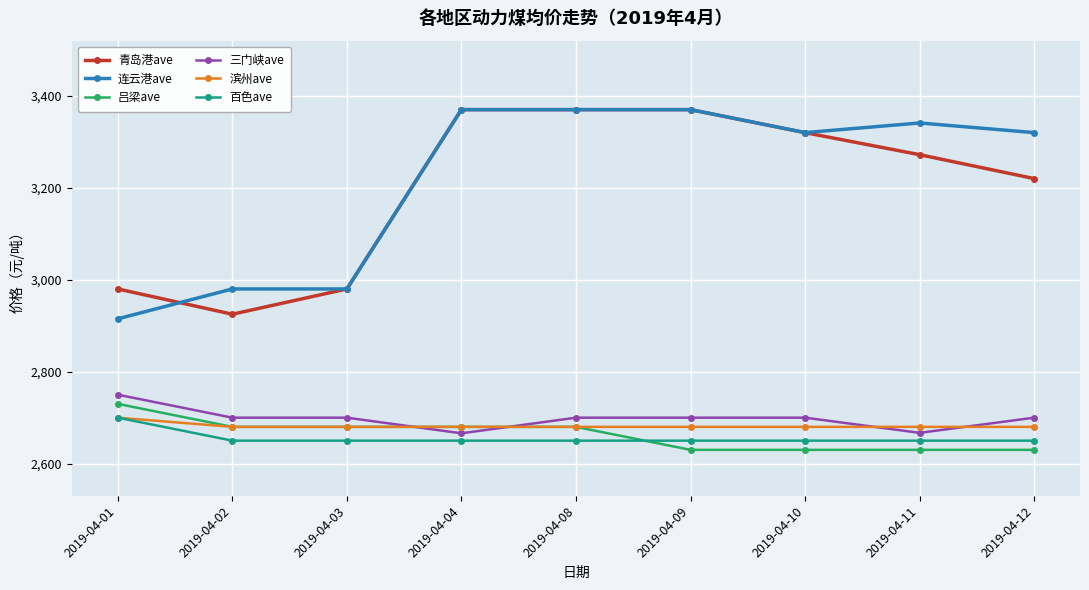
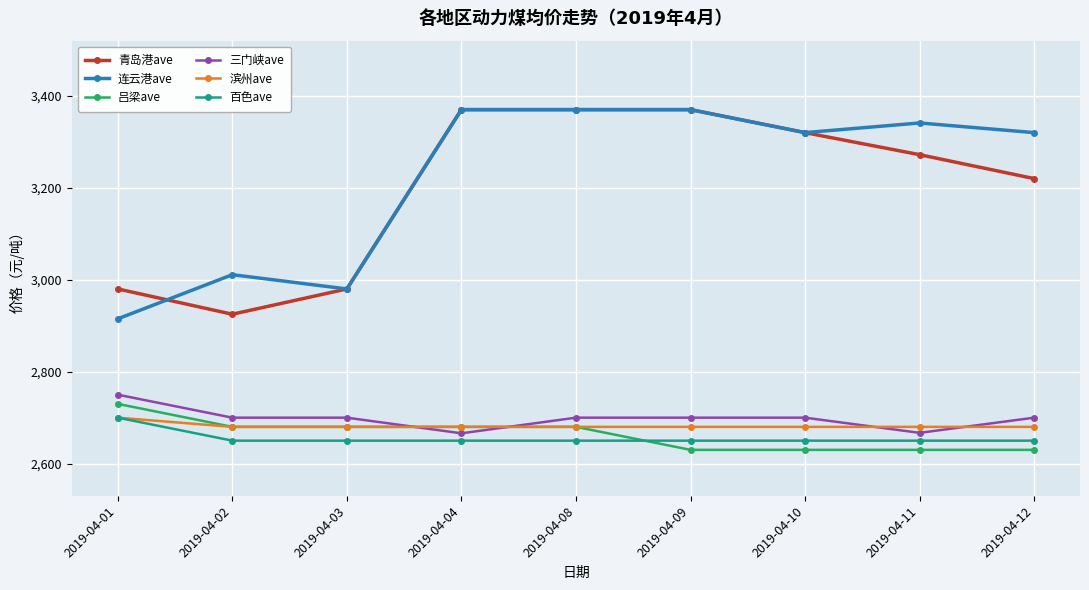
  {
    "青岛港ave": {
      "2019-04-01": "2,980",
      "2019-04-02": "2,930",
      "2019-04-11": "3,270",
      "2019-04-12": "3,220"
    },
    "连云港ave": {
      "2019-04-01": "2,920",
-     "2019-04-02": "2,980",
+     "2019-04-02": "3,010",
      "2019-04-11": "3,340",
      "2019-04-12": "3,320"
    },
    "三门峡ave": {
      "2019-04-01": "2,750",
      "2019-04-02": "2,700",
      "2019-04-03": "2,700",
      "2019-04-04": "2,670",
      "2019-04-08": "2,700",
      "2019-04-09": "2,700",
      "2019-04-10": "2,700",
      "2019-04-11": "2,670",
      "2019-04-12": "2,700"
    },
    "滨州ave": {
      "2019-04-09": "2,680",
      "2019-04-10": "2,680",
      "2019-04-11": "2,680",
      "2019-04-12": "2,680"
    }
  }
